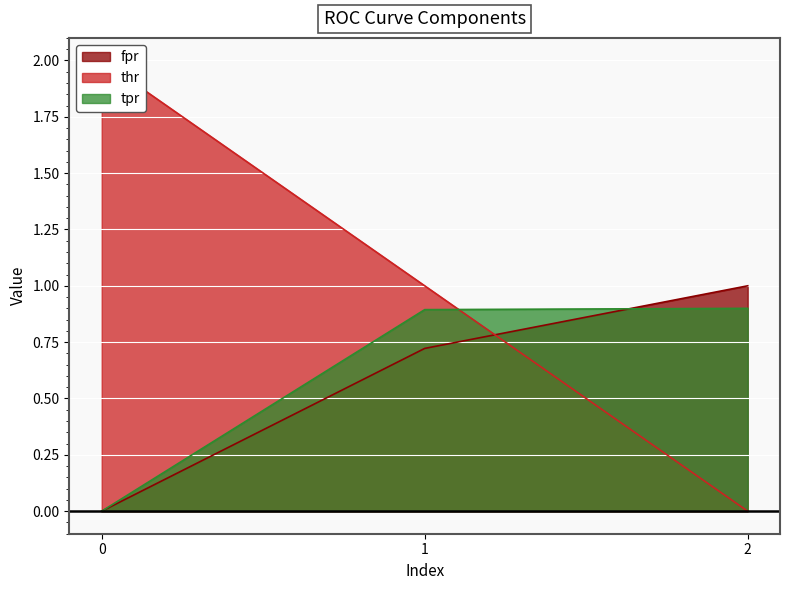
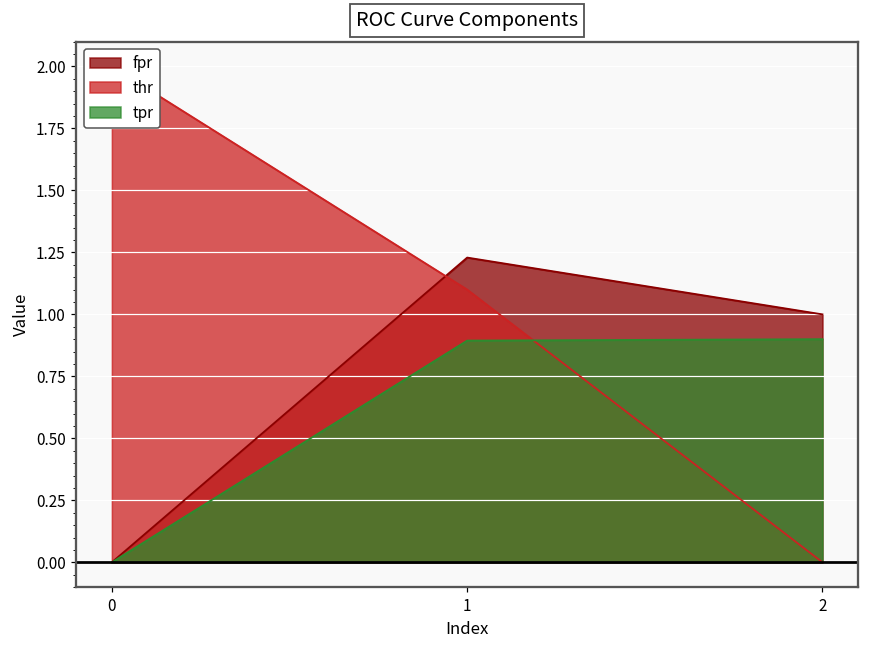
  {
    "fpr": {
-     "1": 0.72,
+     "1": 1.23,
      "2": 1.00
    },
    "thr": {
-     "1": 1.0,
+     "1": 1.1,
      "2": 0.0
    },
    "tpr": {
      "1": 0.89,
      "2": 0.90
    }
  }
